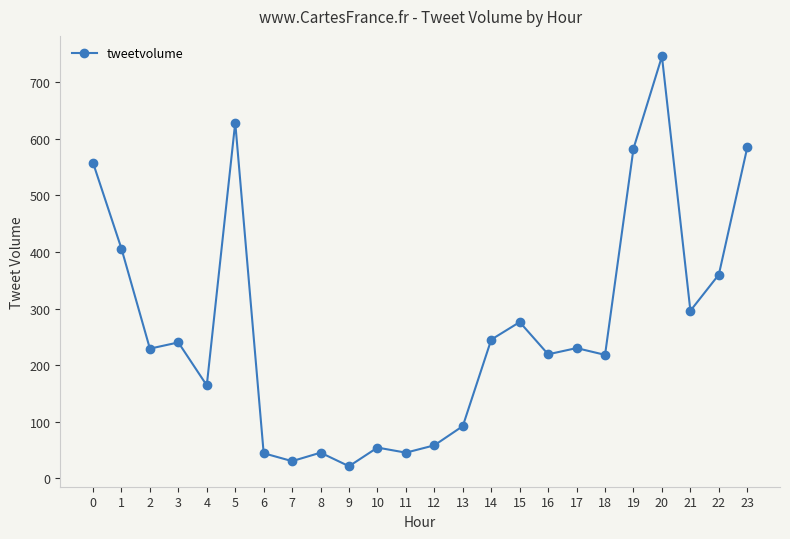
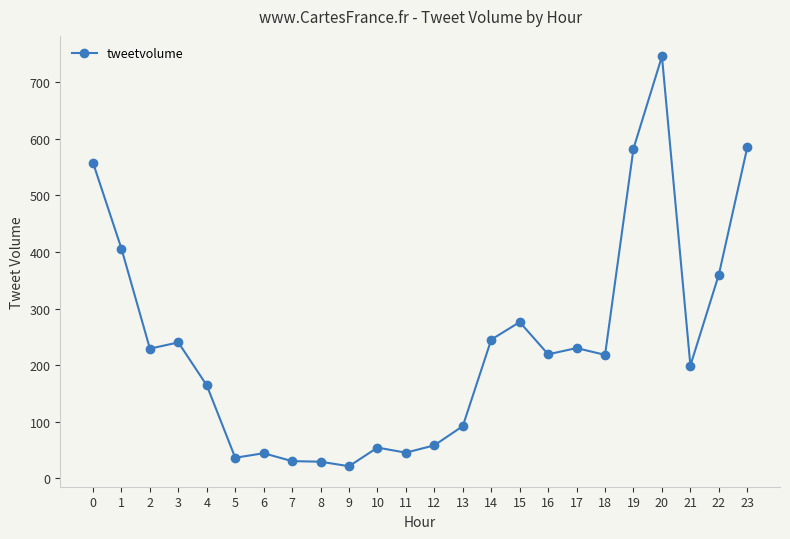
  {
    "0": 560,
    "1": 410,
    "2": 230,
    "3": 240,
    "4": 160,
-   "5": 630,
+   "5": 40,
    "6": 40,
    "7": 30,
-   "8": 50,
+   "8": 30,
    "9": 20,
    "10": 50,
    "11": 50,
    "12": 60,
    "13": 90,
    "14": 250,
    "15": 280,
    "16": 220,
    "17": 230,
    "18": 220,
    "19": 580,
    "20": 750,
-   "21": 300,
+   "21": 200,
    "22": 360,
    "23": 590
  }
